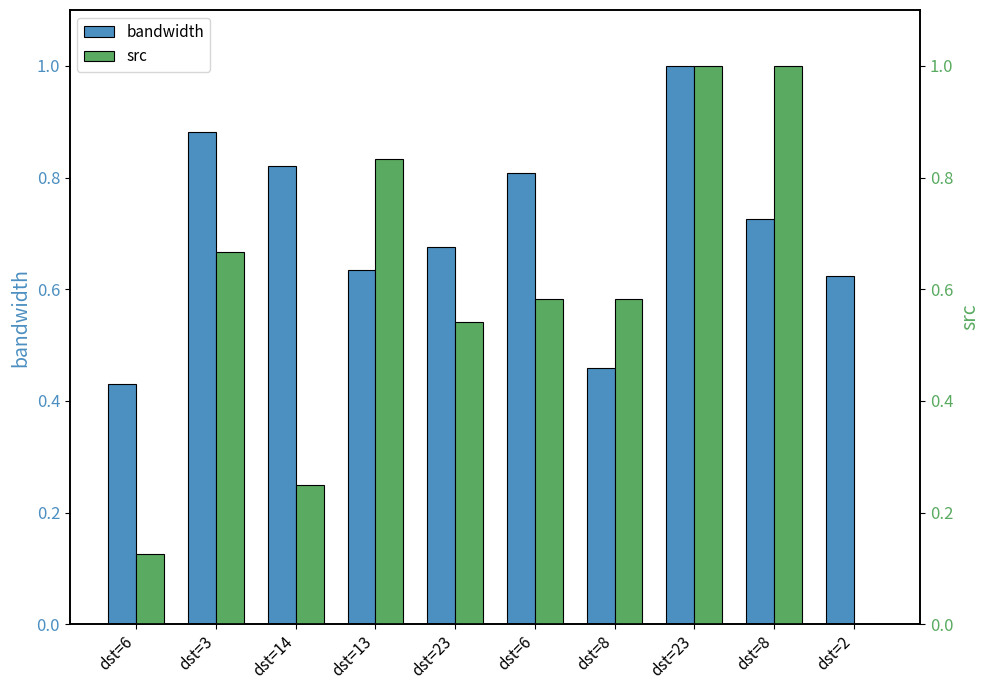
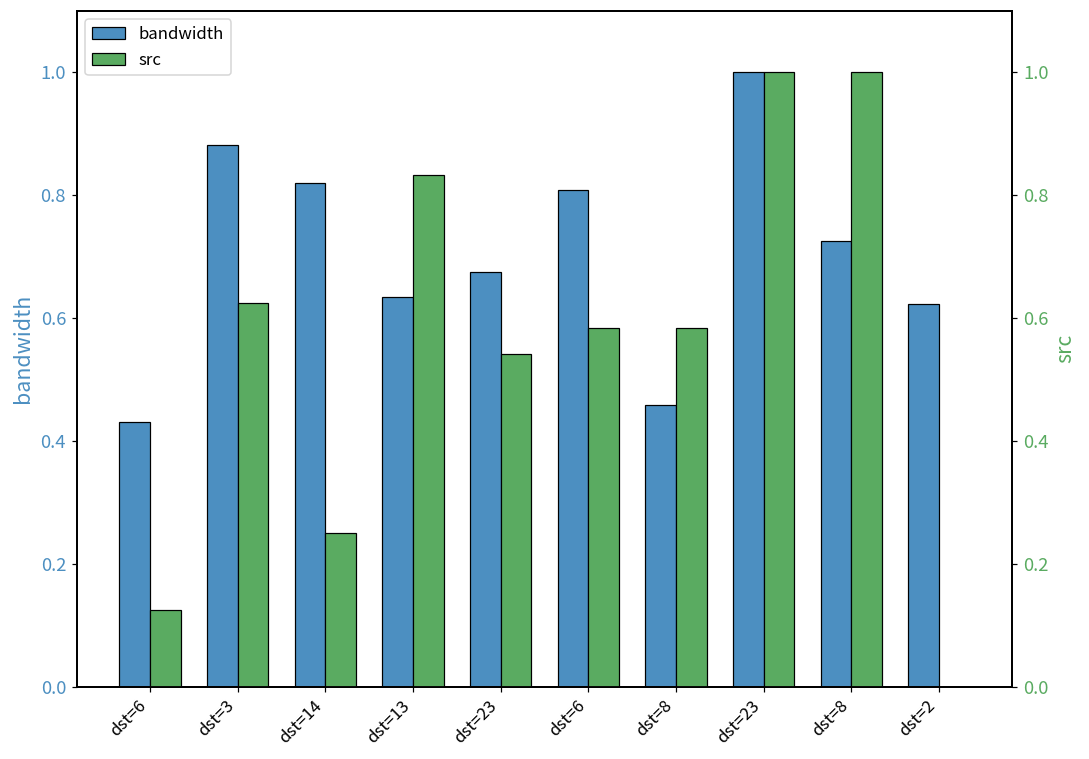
  {
    "bandwidth": {
      "dst=3": 0.88,
      "dst=14": 0.82,
      "dst=13": 0.63,
      "dst=2": 0.62
    },
    "src": {
-     "dst=3": 0.67,
+     "dst=3": 0.63,
      "dst=14": 0.25,
      "dst=13": 0.83,
      "dst=2": 0.00
    }
  }
